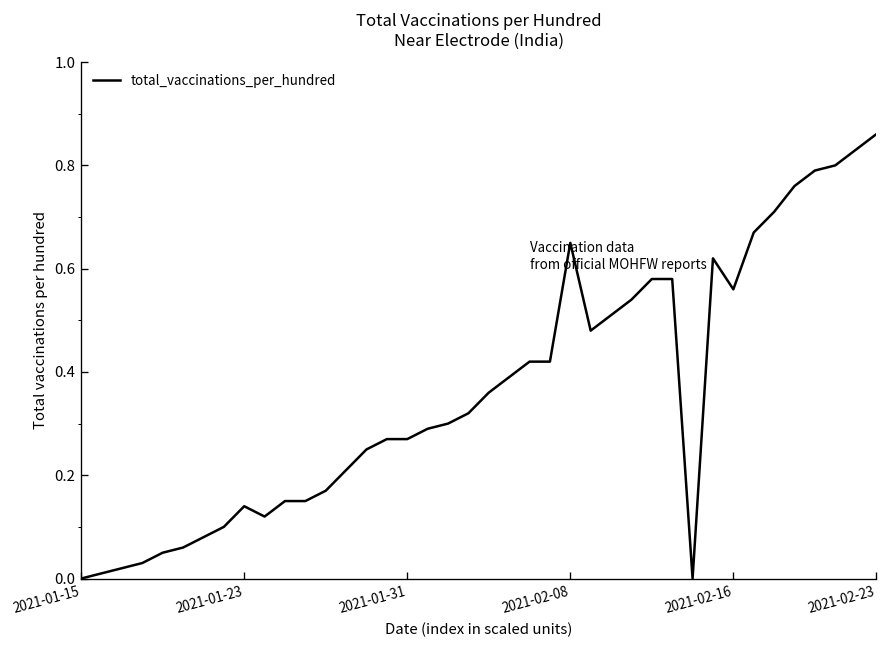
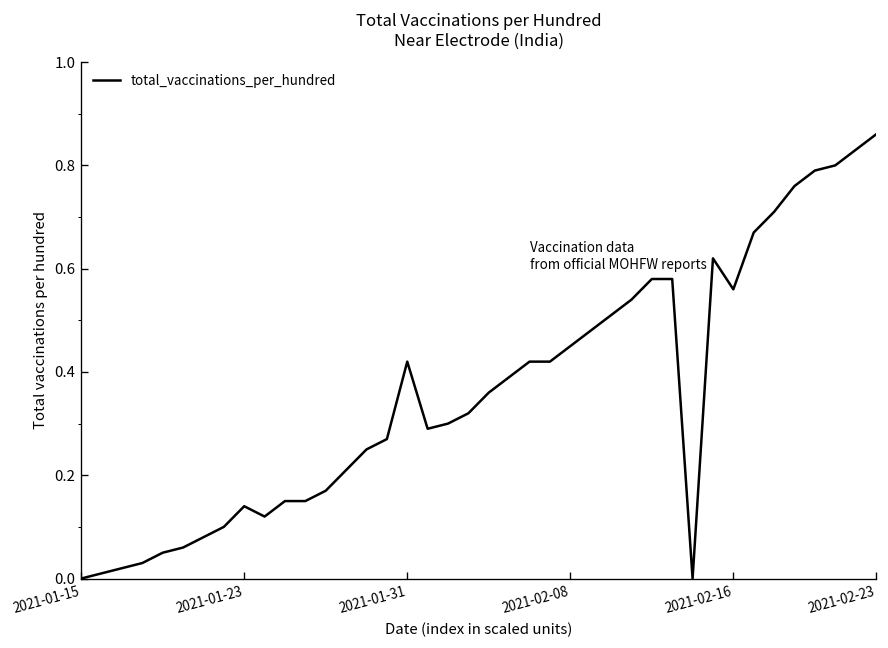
  {
    "2021-01-15": 0.00,
    "2021-01-23": 0.14,
-   "2021-01-31": 0.27,
-   "2021-02-08": 0.65,
+   "2021-01-31": 0.42,
+   "2021-02-08": 0.45,
    "2021-02-16": 0.56,
    "2021-02-23": 0.86
  }
